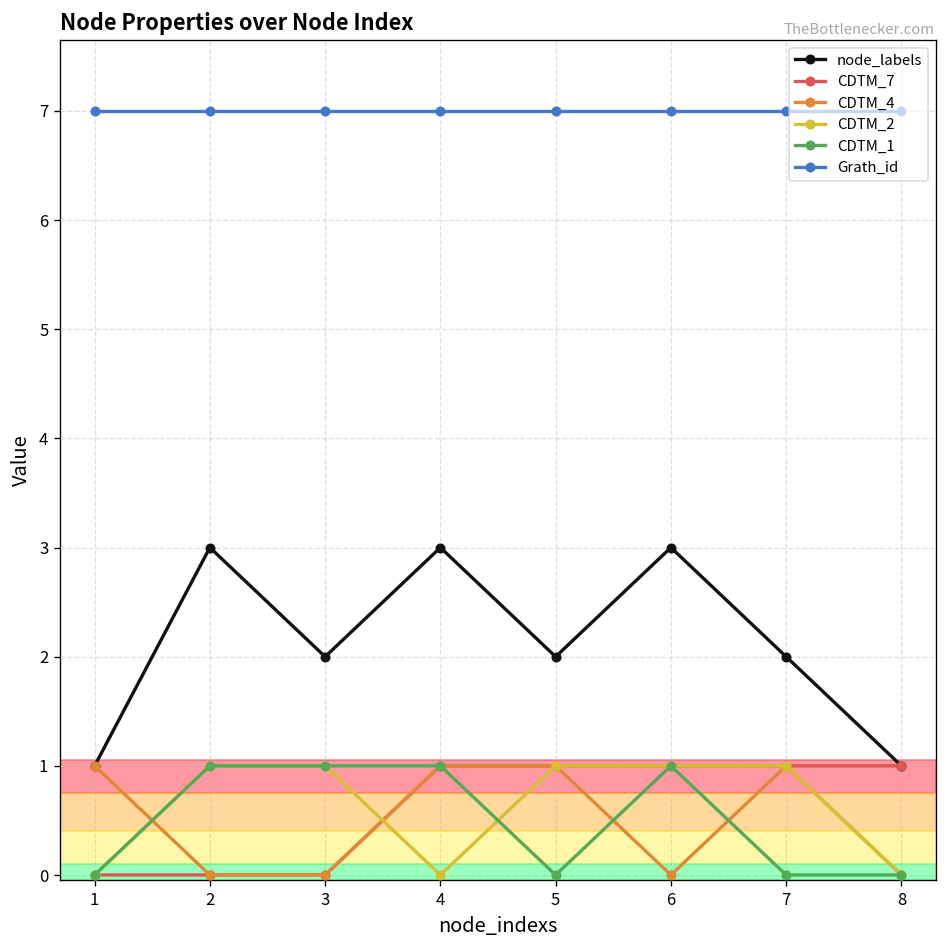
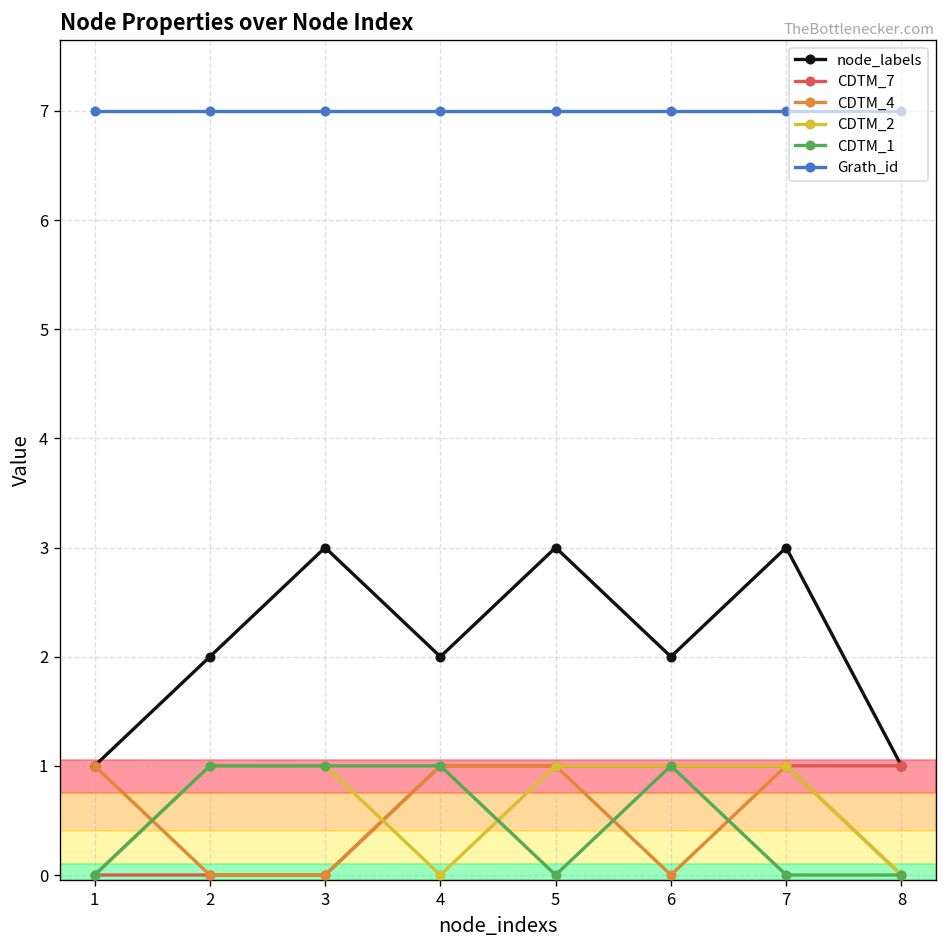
  {
    "node_labels": {
-     "2": 3,
-     "3": 2,
-     "4": 3,
-     "5": 2,
-     "6": 3,
-     "7": 2
+     "2": 2,
+     "3": 3,
+     "4": 2,
+     "5": 3,
+     "6": 2,
+     "7": 3
    },
    "CDTM_1": {
      "5": 0,
      "7": 0
    },
    "Grath_id": {
      "1": 7,
      "2": 7,
      "3": 7,
      "4": 7,
      "5": 7,
      "6": 7,
      "7": 7
    }
  }
